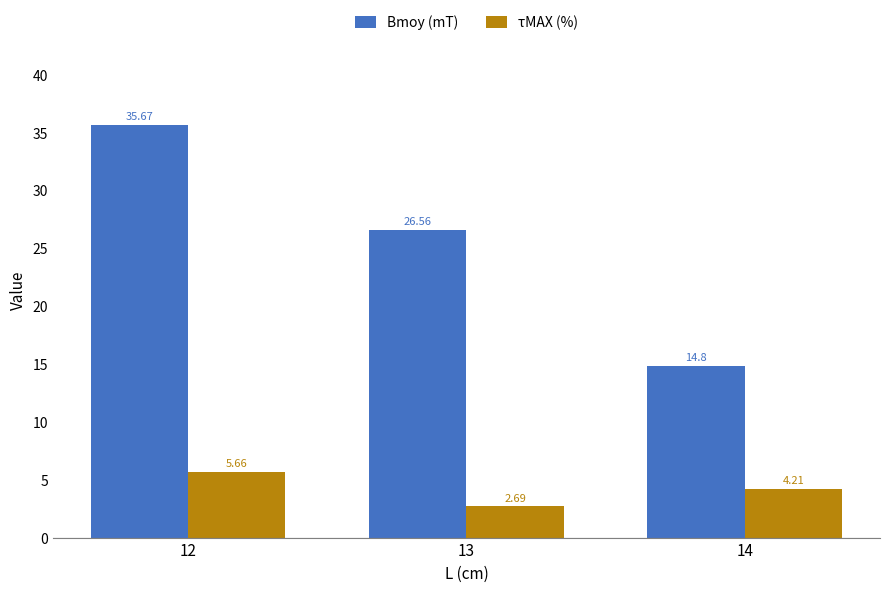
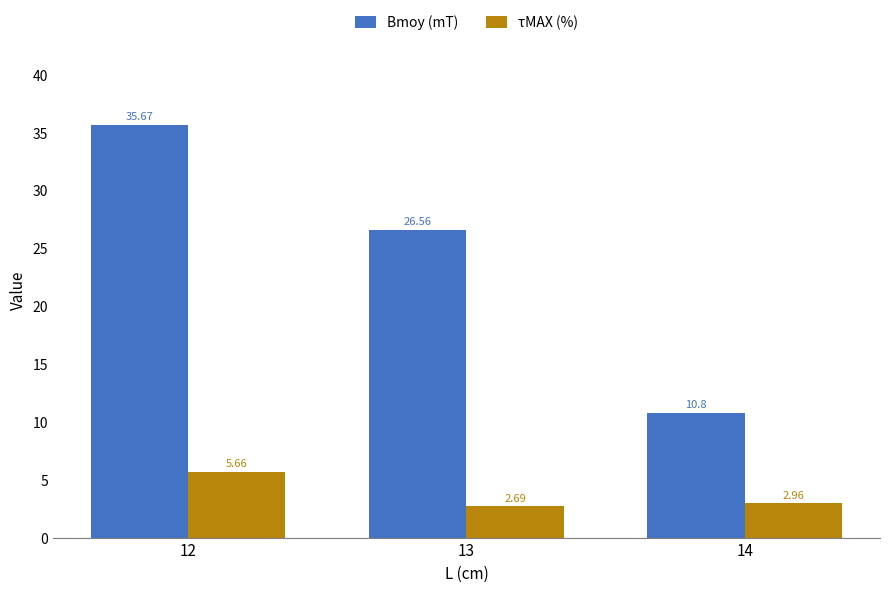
  {
    "Bmoy (mT)": {
      "12": 35.67,
      "13": 26.56,
-     "14": 14.8
+     "14": 10.8
    },
    "τMAX (%)": {
      "12": 5.66,
      "13": 2.69,
-     "14": 4.21
+     "14": 2.96
    }
  }
